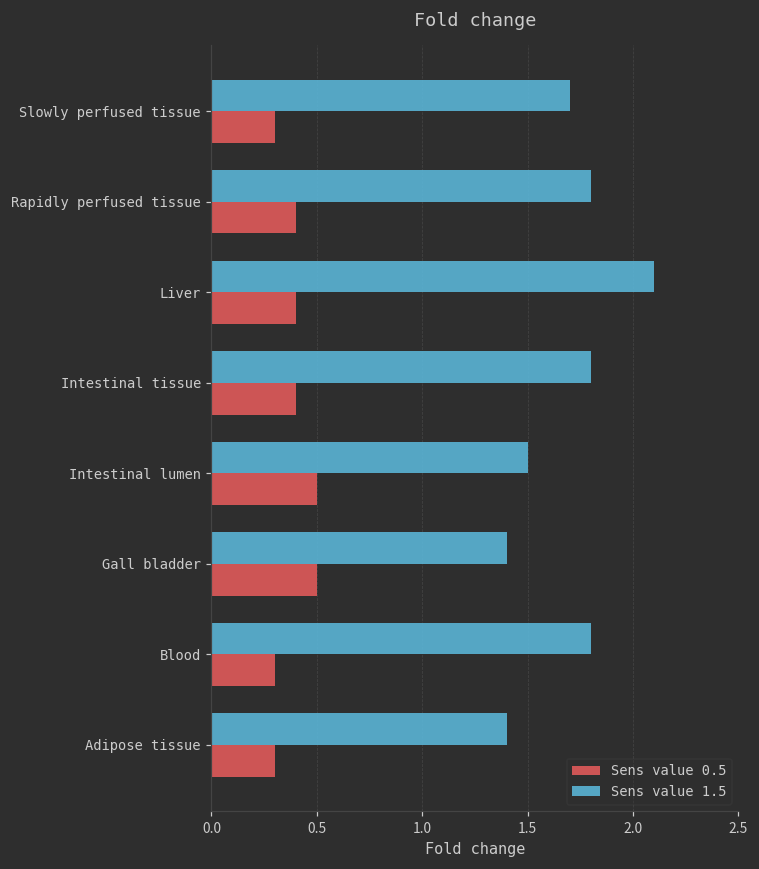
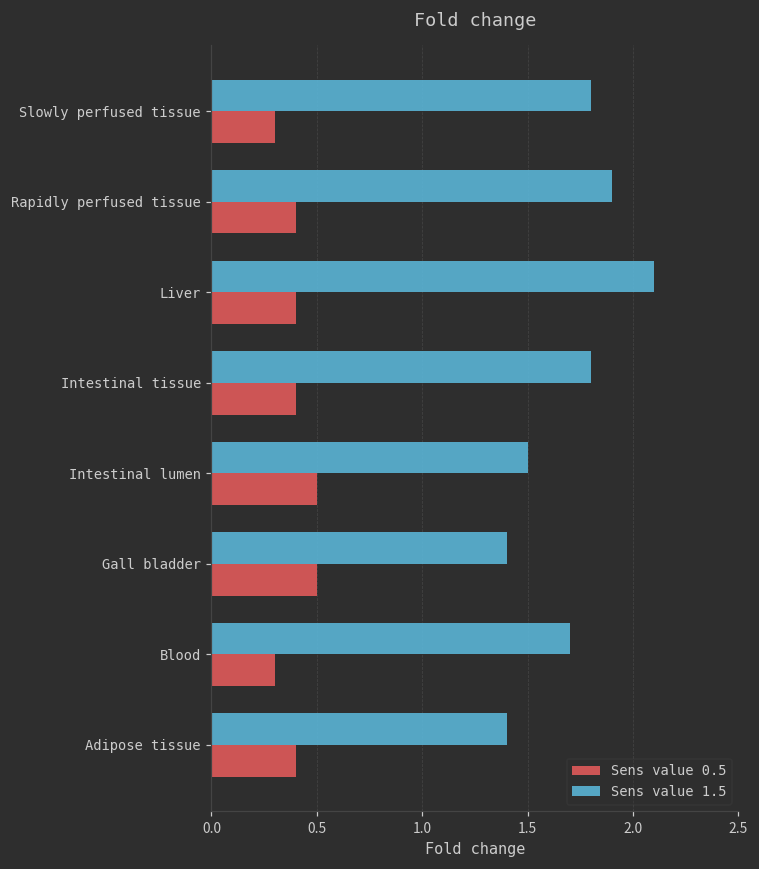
  {
    "Sens value 0.5": {
      "Slowly perfused tissue": 0.3,
      "Rapidly perfused tissue": 0.4,
      "Liver": 0.4,
      "Intestinal tissue": 0.4,
      "Intestinal lumen": 0.5,
      "Gall bladder": 0.5,
      "Blood": 0.3,
-     "Adipose tissue": 0.3
+     "Adipose tissue": 0.4
    },
    "Sens value 1.5": {
-     "Slowly perfused tissue": 1.7,
-     "Rapidly perfused tissue": 1.8,
+     "Slowly perfused tissue": 1.8,
+     "Rapidly perfused tissue": 1.9,
      "Liver": 2.1,
      "Intestinal tissue": 1.8,
      "Intestinal lumen": 1.5,
      "Gall bladder": 1.4,
-     "Blood": 1.8,
+     "Blood": 1.7,
      "Adipose tissue": 1.4
    }
  }
